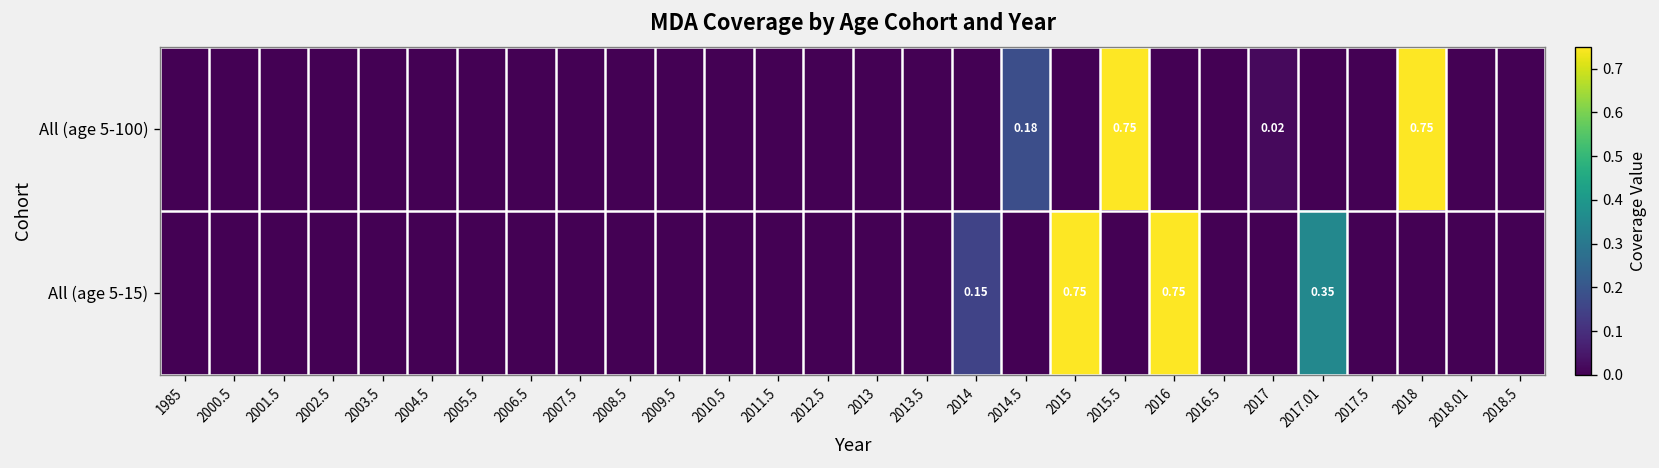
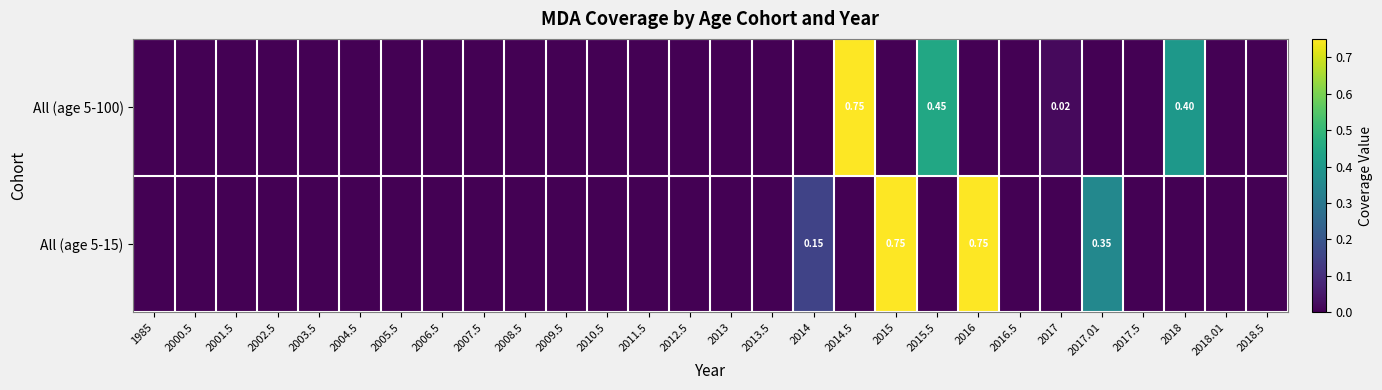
  {
    "All (age 5-100)": {
-     "2014.5": 0.18,
-     "2015.5": 0.75,
+     "2014.5": 0.75,
+     "2015.5": 0.45,
      "2017": 0.02,
-     "2018": 0.75
+     "2018": 0.40
    },
    "All (age 5-15)": {
      "2014": 0.15,
      "2015": 0.75,
      "2016": 0.75,
      "2017.01": 0.35
    }
  }
